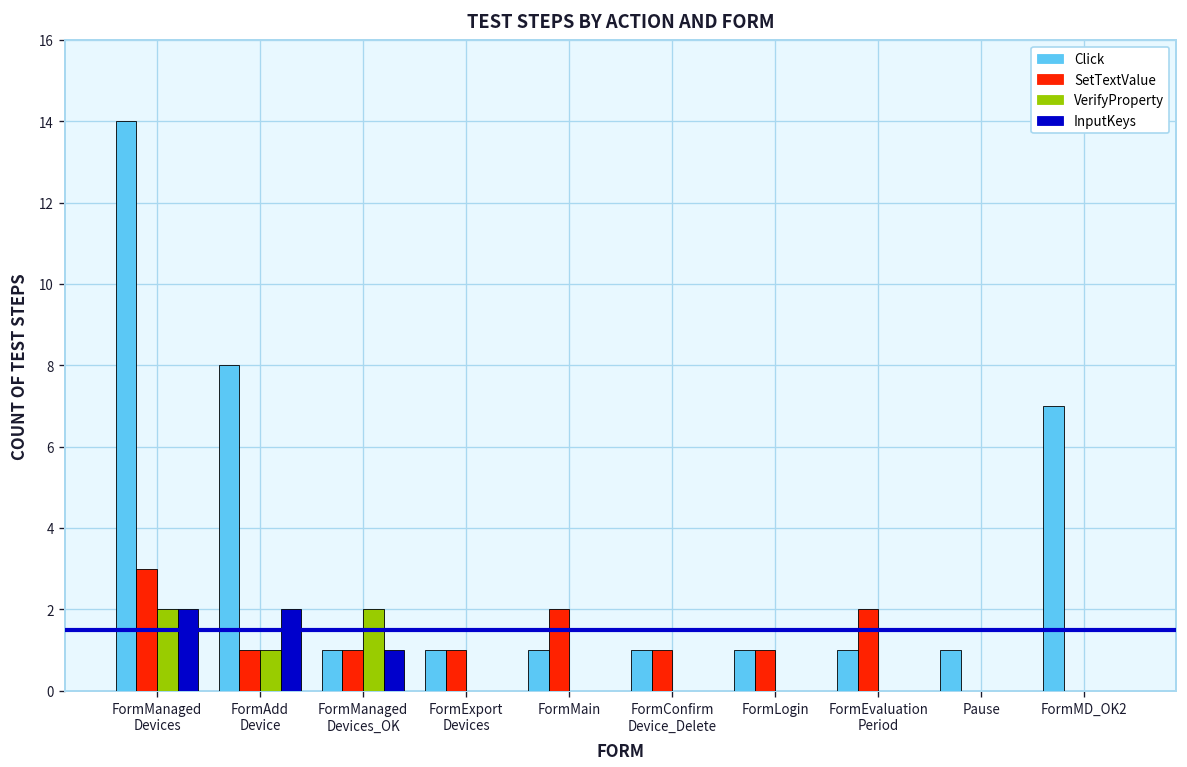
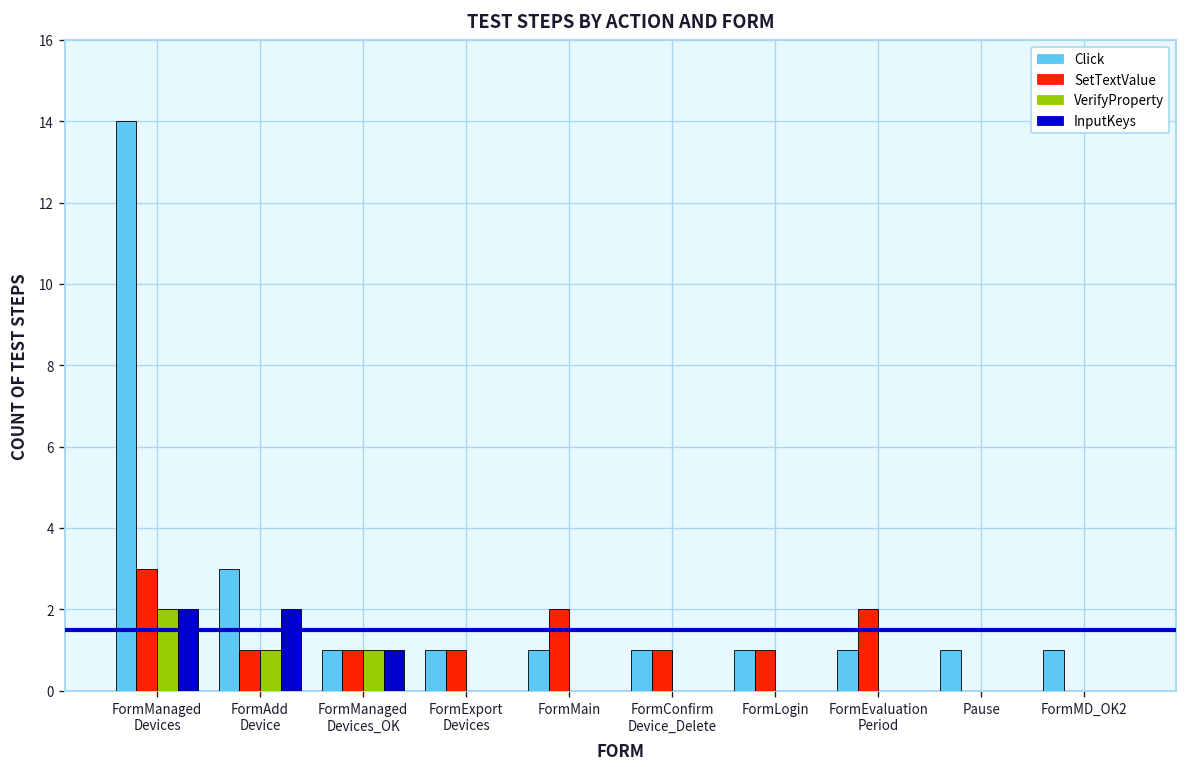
  {
    "Click": {
      "FormManaged Devices": 14,
-     "FormAdd Device": 8,
+     "FormAdd Device": 3,
      "FormManaged Devices_OK": 1,
      "FormExport Devices": 1,
      "FormMain": 1,
      "FormConfirm Device_Delete": 1,
      "FormLogin": 1,
      "FormEvaluation Period": 1,
      "Pause": 1,
-     "FormMD_OK2": 7
+     "FormMD_OK2": 1
    },
    "SetTextValue": {
      "FormManaged Devices": 3,
      "FormAdd Device": 1,
      "FormManaged Devices_OK": 1,
      "FormExport Devices": 1,
      "FormMain": 2,
      "FormConfirm Device_Delete": 1,
      "FormLogin": 1,
      "FormEvaluation Period": 2,
      "Pause": 0,
      "FormMD_OK2": 0
    },
    "VerifyProperty": {
      "FormManaged Devices": 2,
      "FormAdd Device": 1,
-     "FormManaged Devices_OK": 2,
+     "FormManaged Devices_OK": 1,
      "FormExport Devices": 0,
      "FormMain": 0,
      "FormConfirm Device_Delete": 0,
      "FormLogin": 0,
      "FormEvaluation Period": 0,
      "Pause": 0,
      "FormMD_OK2": 0
    },
    "InputKeys": {
      "FormManaged Devices": 2,
      "FormAdd Device": 2,
      "FormManaged Devices_OK": 1,
      "FormExport Devices": 0,
      "FormMain": 0,
      "FormConfirm Device_Delete": 0,
      "FormLogin": 0,
      "FormEvaluation Period": 0,
      "Pause": 0,
      "FormMD_OK2": 0
    }
  }
